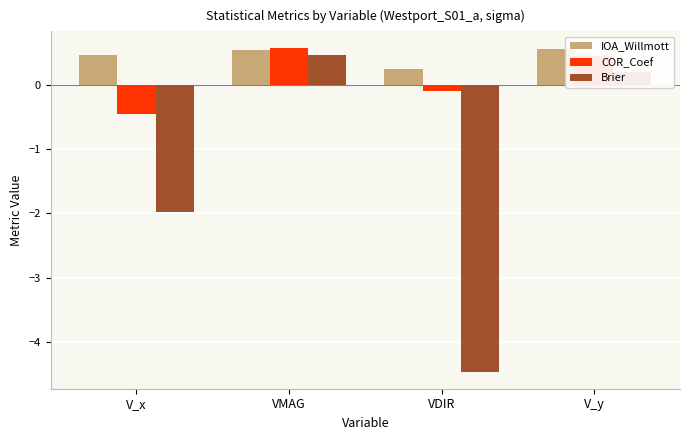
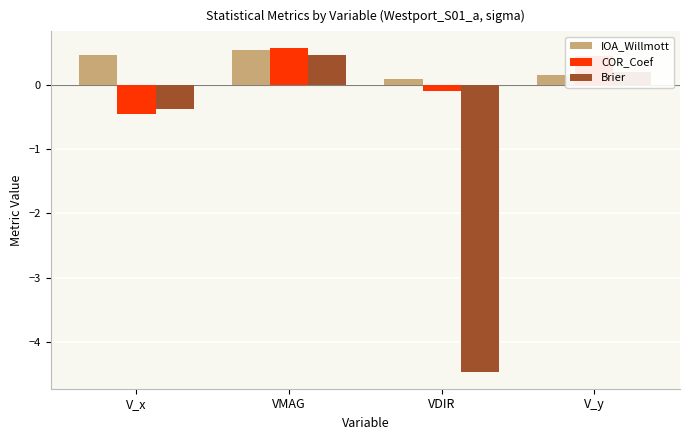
  {
    "IOA_Willmott": {
      "V_x": 0.5,
      "VMAG": 0.5,
-     "VDIR": 0.3,
-     "V_y": 0.6
+     "VDIR": 0.1,
+     "V_y": 0.1
    },
    "COR_Coef": {
      "V_x": -0.5,
      "VMAG": 0.6,
      "VDIR": -0.1
    },
    "Brier": {
-     "V_x": -2.0,
+     "V_x": -0.4,
      "VMAG": 0.5,
      "VDIR": -4.5
    }
  }
